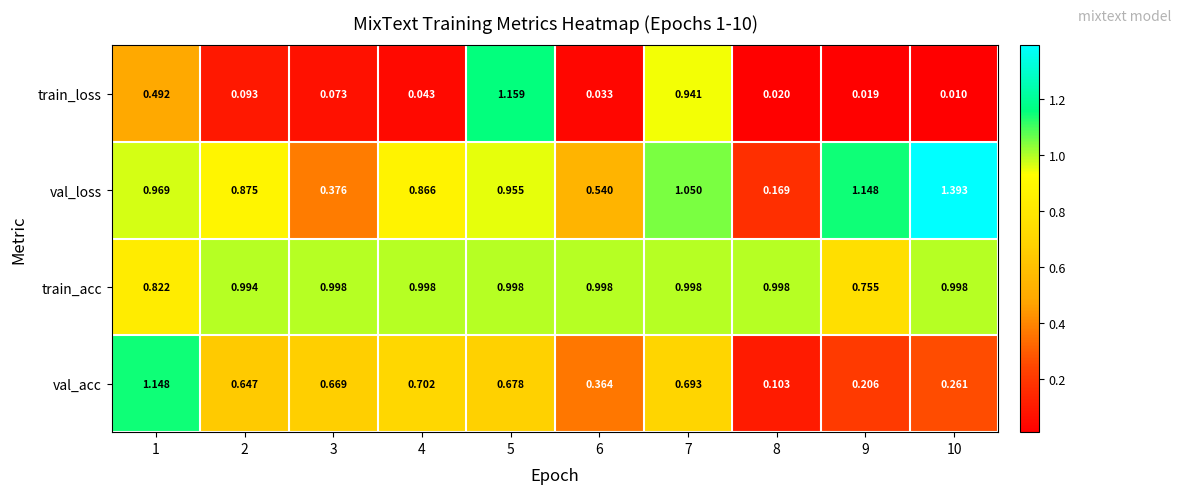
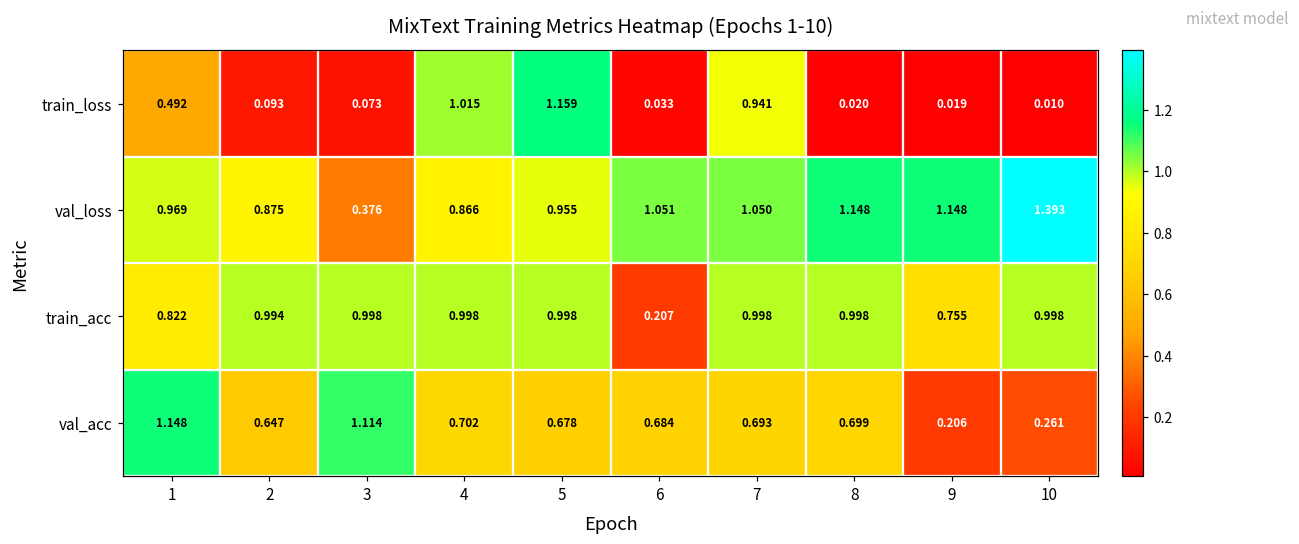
  {
    "train_loss": {
      "1": 0.492,
      "2": 0.093,
      "3": 0.073,
-     "4": 0.043,
+     "4": 1.015,
      "5": 1.159,
      "6": 0.033,
      "7": 0.941,
      "8": 0.020,
      "9": 0.019,
      "10": 0.010
    },
    "val_loss": {
      "1": 0.969,
      "2": 0.875,
      "3": 0.376,
      "4": 0.866,
      "5": 0.955,
-     "6": 0.540,
+     "6": 1.051,
      "7": 1.050,
-     "8": 0.169,
+     "8": 1.148,
      "9": 1.148,
      "10": 1.393
    },
    "train_acc": {
      "1": 0.822,
      "2": 0.994,
      "3": 0.998,
      "4": 0.998,
      "5": 0.998,
-     "6": 0.998,
+     "6": 0.207,
      "7": 0.998,
      "8": 0.998,
      "9": 0.755,
      "10": 0.998
    },
    "val_acc": {
      "1": 1.148,
      "2": 0.647,
-     "3": 0.669,
+     "3": 1.114,
      "4": 0.702,
      "5": 0.678,
-     "6": 0.364,
+     "6": 0.684,
      "7": 0.693,
-     "8": 0.103,
+     "8": 0.699,
      "9": 0.206,
      "10": 0.261
    }
  }
